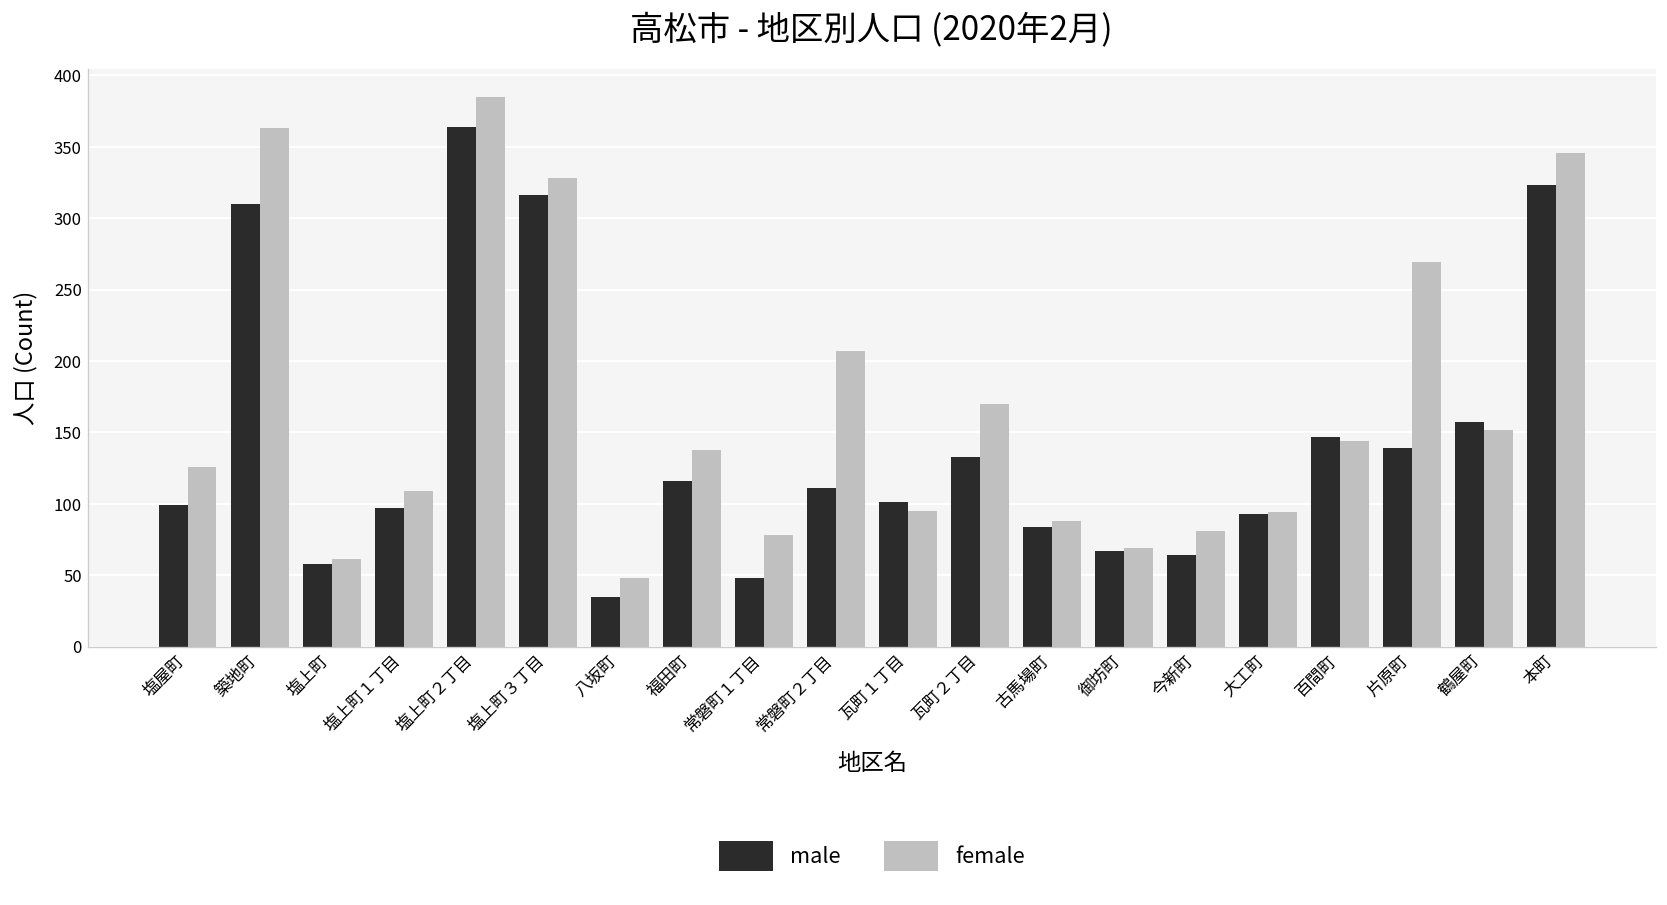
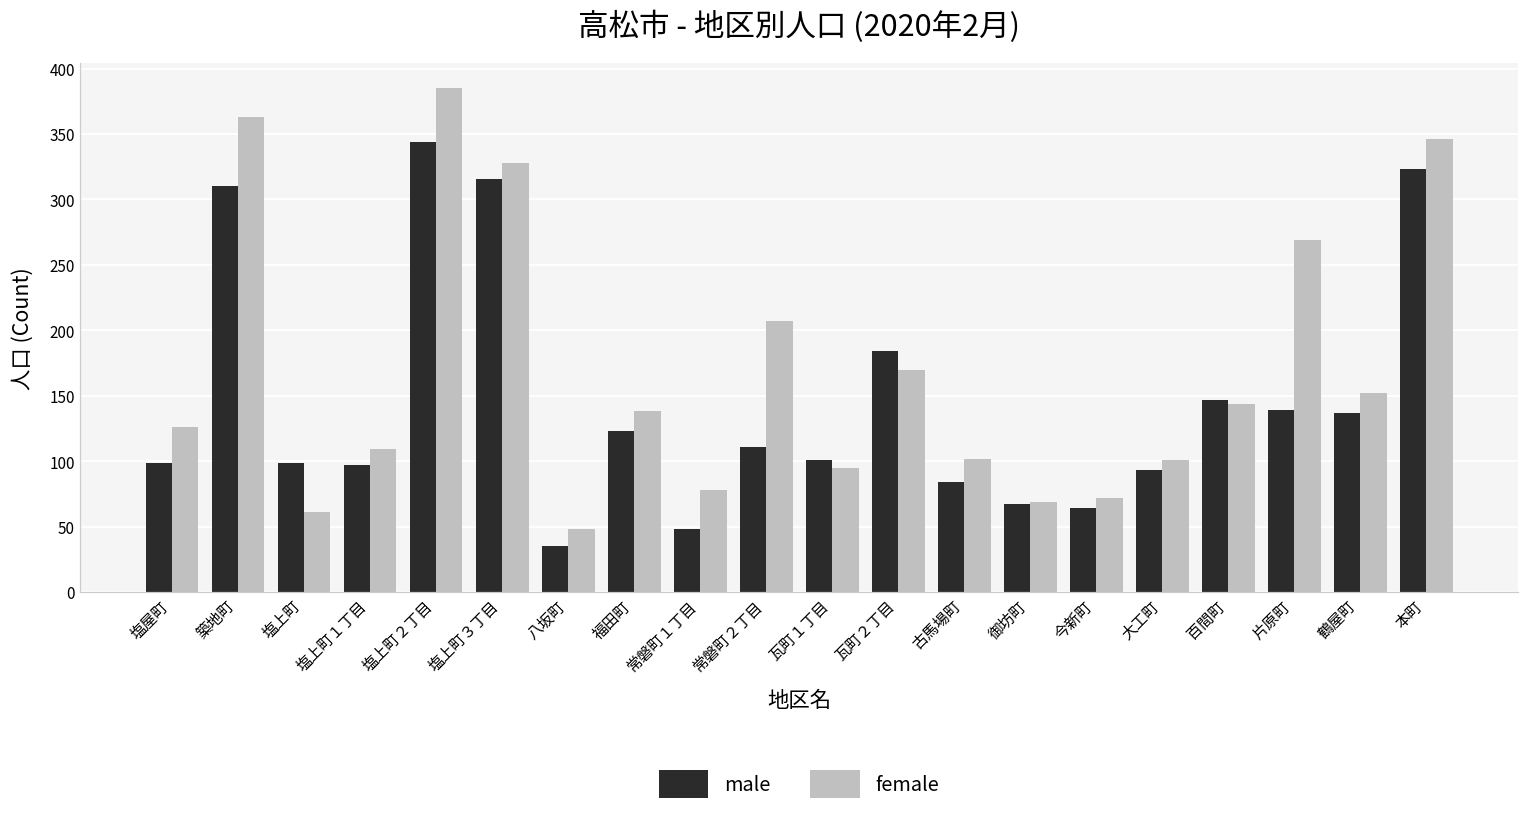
  {
    "male": {
      "塩屋町": 99,
      "築地町": 310,
-     "塩上町": 58,
+     "塩上町": 99,
      "塩上町１丁目": 97,
-     "塩上町２丁目": 364,
+     "塩上町２丁目": 344,
      "塩上町３丁目": 316,
      "八坂町": 35,
-     "福田町": 116,
+     "福田町": 123,
      "常磐町１丁目": 48,
      "常磐町２丁目": 111,
      "瓦町１丁目": 101,
-     "瓦町２丁目": 133,
+     "瓦町２丁目": 184,
      "古馬場町": 84,
      "御坊町": 67,
      "今新町": 64,
      "大工町": 93,
      "百間町": 147,
      "片原町": 139,
-     "鶴屋町": 157,
+     "鶴屋町": 137,
      "本町": 323
    },
    "female": {
      "塩屋町": 126,
      "築地町": 363,
      "塩上町": 61,
      "塩上町１丁目": 109,
      "塩上町２丁目": 385,
      "塩上町３丁目": 328,
      "八坂町": 48,
      "福田町": 138,
      "常磐町１丁目": 78,
      "常磐町２丁目": 207,
      "瓦町１丁目": 95,
      "瓦町２丁目": 170,
-     "古馬場町": 88,
+     "古馬場町": 102,
      "御坊町": 69,
-     "今新町": 81,
-     "大工町": 94,
+     "今新町": 72,
+     "大工町": 101,
      "百間町": 144,
      "片原町": 269,
      "鶴屋町": 152,
      "本町": 346
    }
  }
